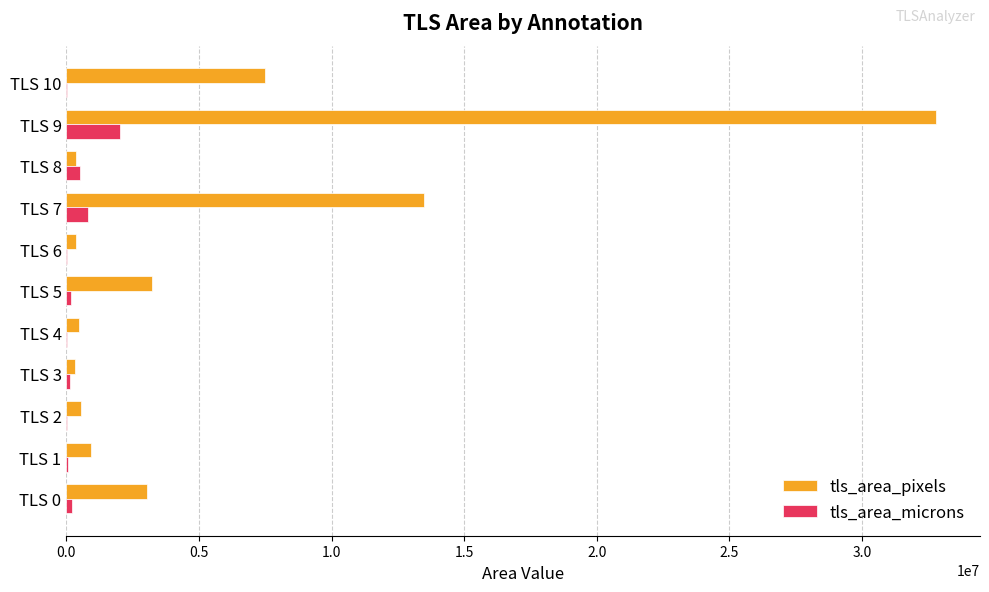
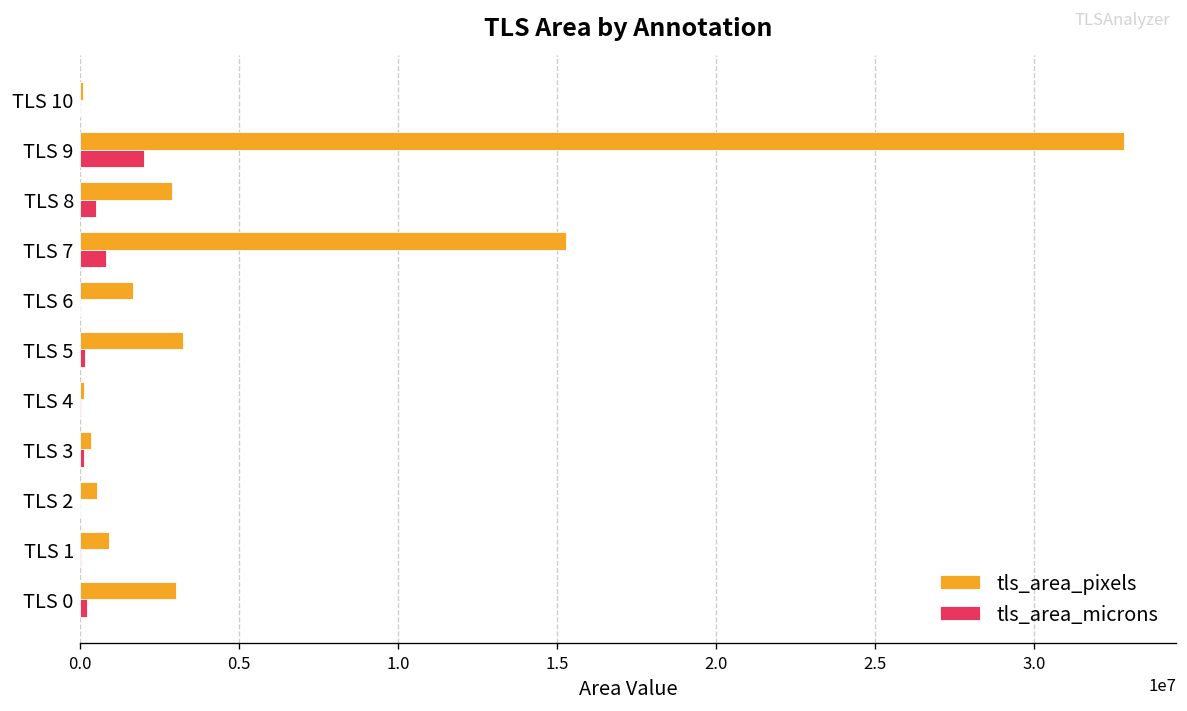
  {
    "tls_area_pixels": {
-     "TLS 10": 7500000,
+     "TLS 10": 100000,
      "TLS 9": 32800000,
-     "TLS 8": 400000,
-     "TLS 7": 13500000,
-     "TLS 6": 400000,
+     "TLS 8": 2900000,
+     "TLS 7": 15300000,
+     "TLS 6": 1700000,
      "TLS 5": 3200000,
-     "TLS 4": 500000,
+     "TLS 4": 200000,
      "TLS 3": 300000,
      "TLS 2": 600000,
      "TLS 1": 900000,
      "TLS 0": 3000000
    },
    "tls_area_microns": {
      "TLS 9": 2000000,
      "TLS 8": 500000,
      "TLS 7": 800000,
      "TLS 5": 200000,
      "TLS 3": 100000,
      "TLS 0": 200000
    }
  }
